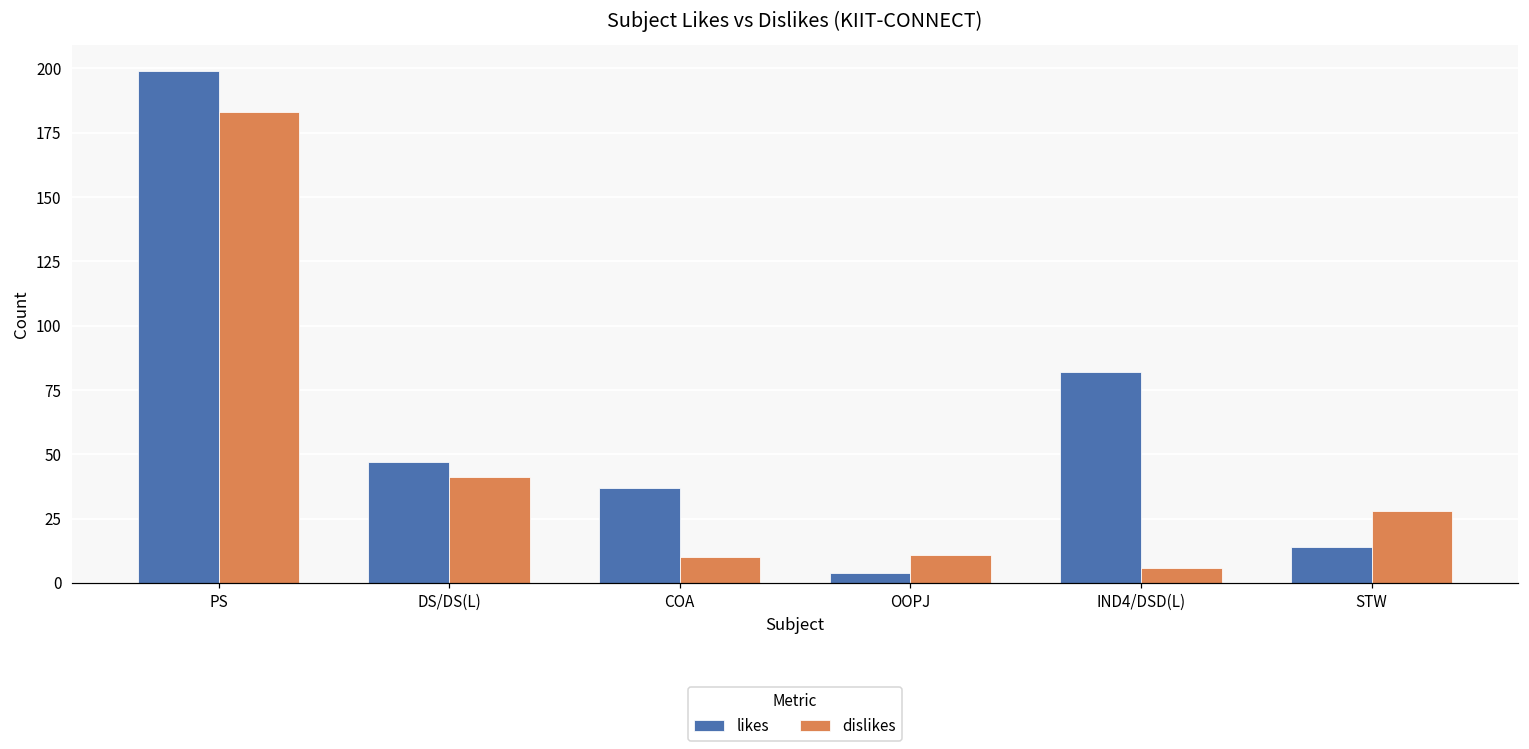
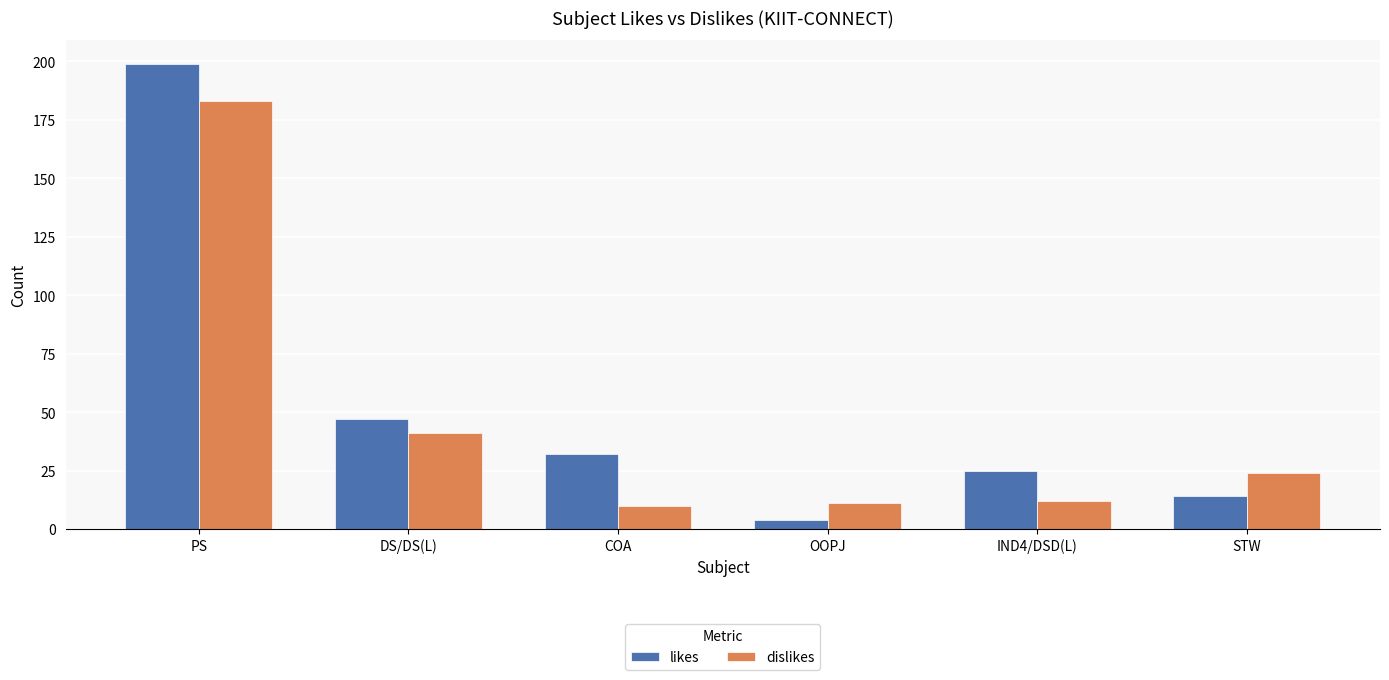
  {
    "likes": {
      "PS": 199,
      "DS/DS(L)": 47,
-     "COA": 37,
+     "COA": 32,
      "OOPJ": 4,
-     "IND4/DSD(L)": 82,
+     "IND4/DSD(L)": 25,
      "STW": 14
    },
    "dislikes": {
      "PS": 183,
      "DS/DS(L)": 41,
      "COA": 10,
      "OOPJ": 11,
-     "IND4/DSD(L)": 6,
-     "STW": 28
+     "IND4/DSD(L)": 12,
+     "STW": 24
    }
  }
